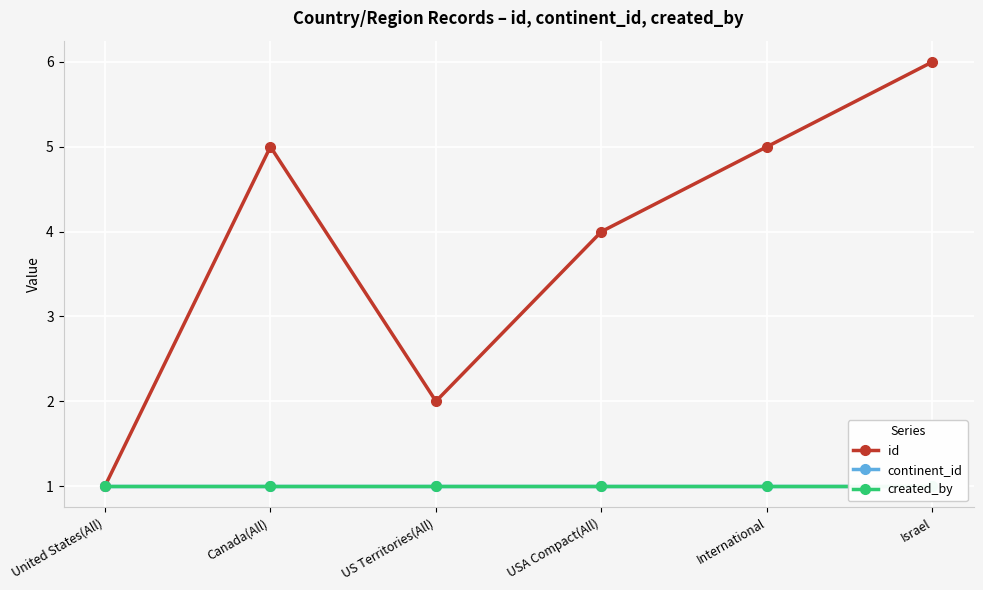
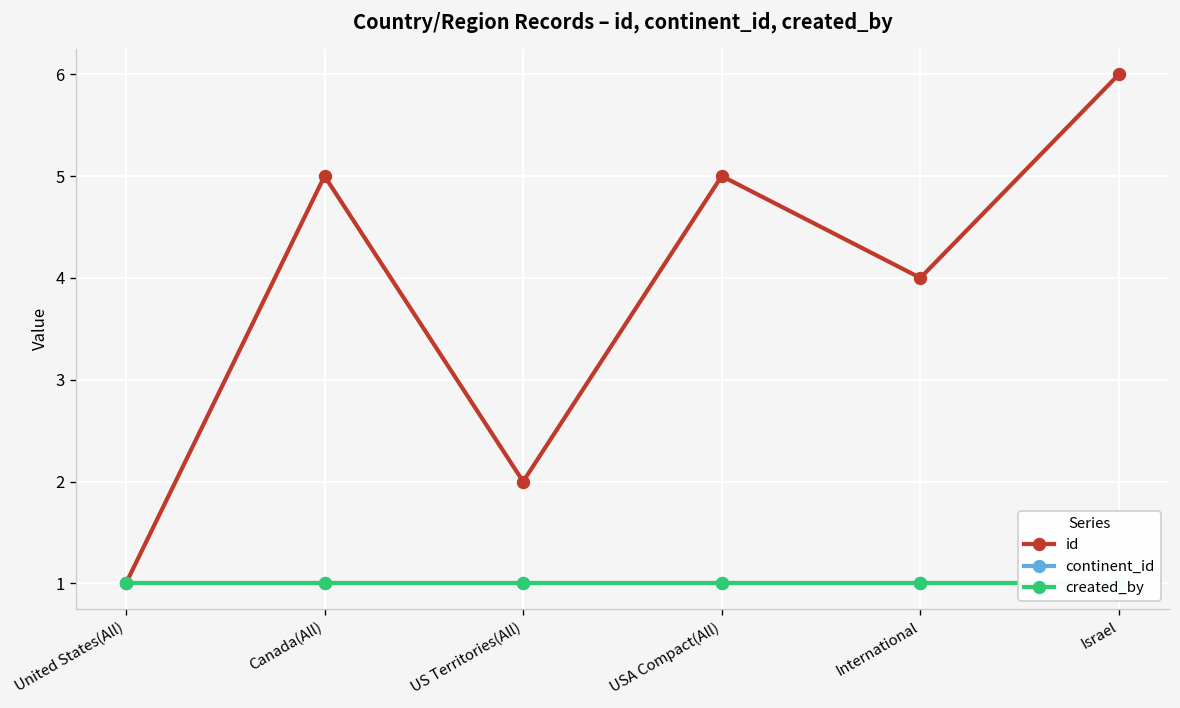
  {
    "id": {
      "Canada(All)": 5,
      "US Territories(All)": 2,
-     "USA Compact(All)": 4,
-     "International": 5,
+     "USA Compact(All)": 5,
+     "International": 4,
      "Israel": 6
    },
    "created_by": {
      "Canada(All)": 1,
      "US Territories(All)": 1,
      "USA Compact(All)": 1,
      "International": 1
    }
  }
